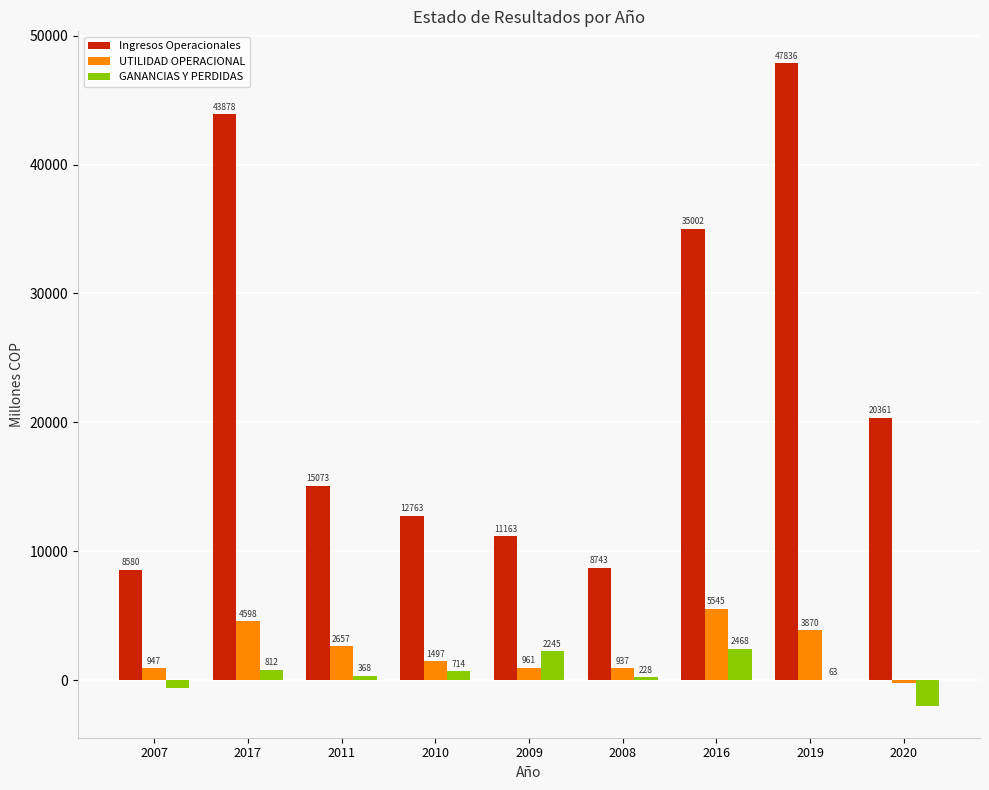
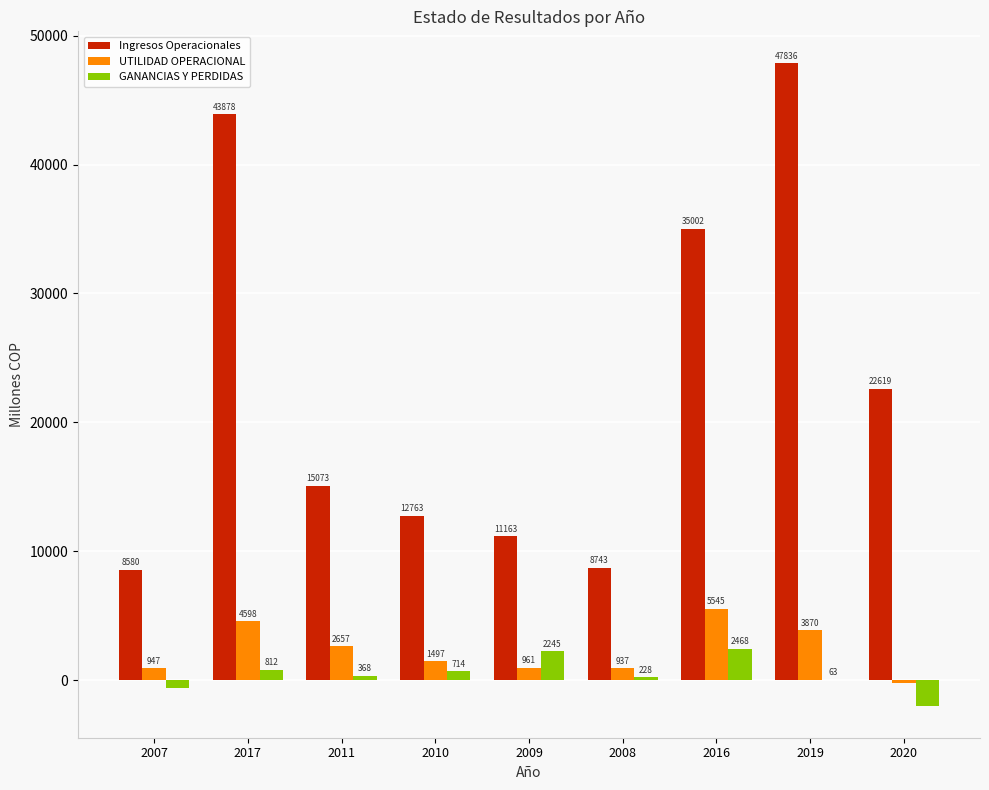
  {
    "Ingresos Operacionales": {
      "2007": 8580,
      "2017": 43878,
      "2011": 15073,
      "2010": 12763,
      "2009": 11163,
      "2008": 8743,
      "2016": 35002,
      "2019": 47836,
-     "2020": 20361
+     "2020": 22619
    },
    "UTILIDAD OPERACIONAL": {
      "2007": 947,
      "2017": 4598,
      "2011": 2657,
      "2010": 1497,
      "2009": 961,
      "2008": 937,
      "2016": 5545,
      "2019": 3870
    },
    "GANANCIAS Y PERDIDAS": {
      "2017": 812,
      "2011": 368,
      "2010": 714,
      "2009": 2245,
      "2008": 228,
      "2016": 2468,
      "2019": 63
    }
  }
